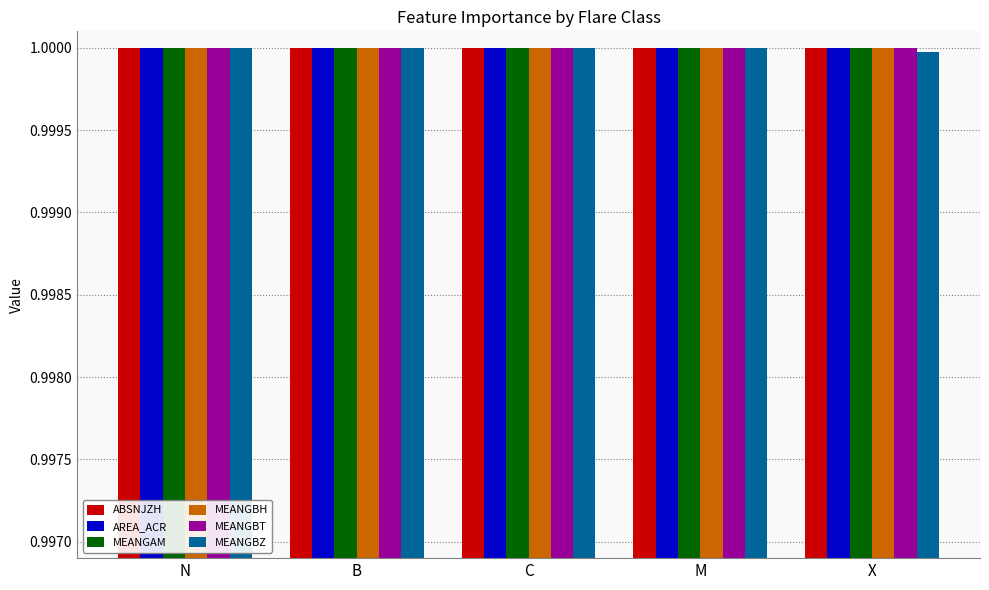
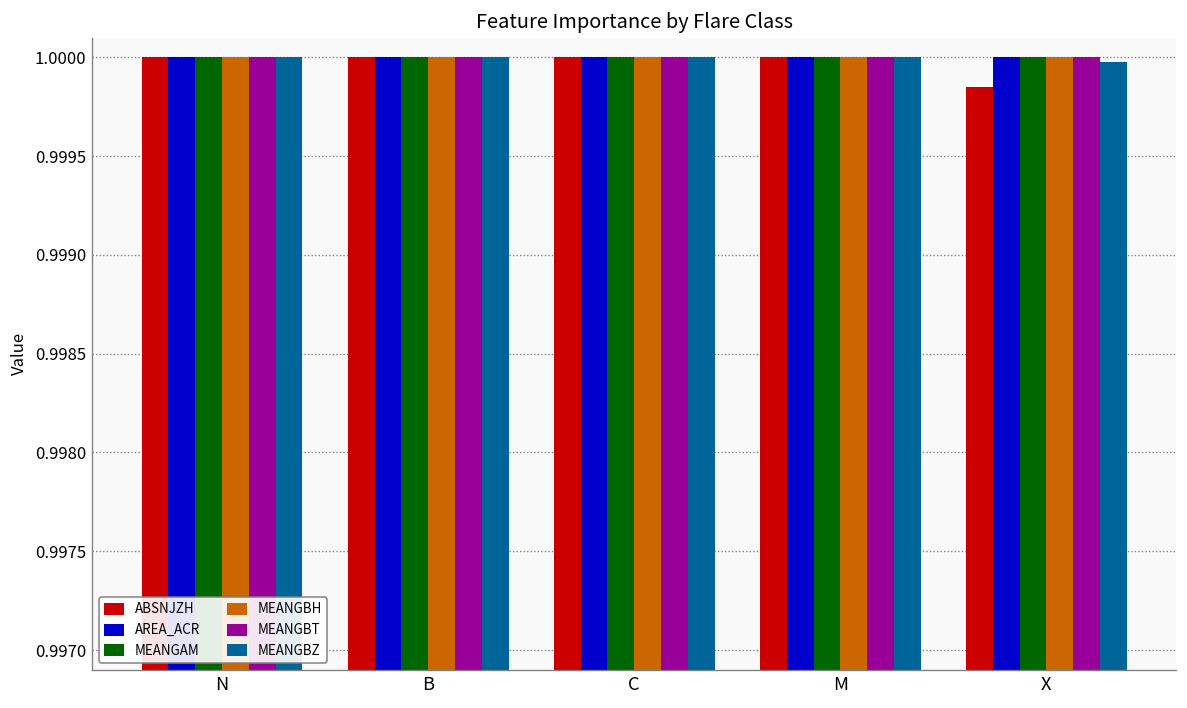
  {
    "ABSNJZH": {
      "N": 1.00000,
      "B": 1.00000,
      "C": 1.00000,
      "M": 1.00000,
-     "X": 1.00000
+     "X": 0.99985
    },
    "AREA_ACR": {
      "N": 1.00000,
      "B": 1.00000,
      "C": 1.00000,
      "M": 1.00000,
      "X": 1.00000
    },
    "MEANGAM": {
      "N": 1.00000,
      "B": 1.00000,
      "C": 1.00000,
      "M": 1.00000,
      "X": 1.00000
    },
    "MEANGBH": {
      "N": 1.00000,
      "B": 1.00000,
      "C": 1.00000,
      "M": 1.00000,
      "X": 1.00000
    },
    "MEANGBT": {
      "N": 1.00000,
      "B": 1.00000,
      "C": 1.00000,
      "M": 1.00000,
      "X": 1.00000
    },
    "MEANGBZ": {
      "N": 1.00000,
      "B": 1.00000,
      "C": 1.00000,
      "M": 1.00000,
      "X": 0.99998
    }
  }
